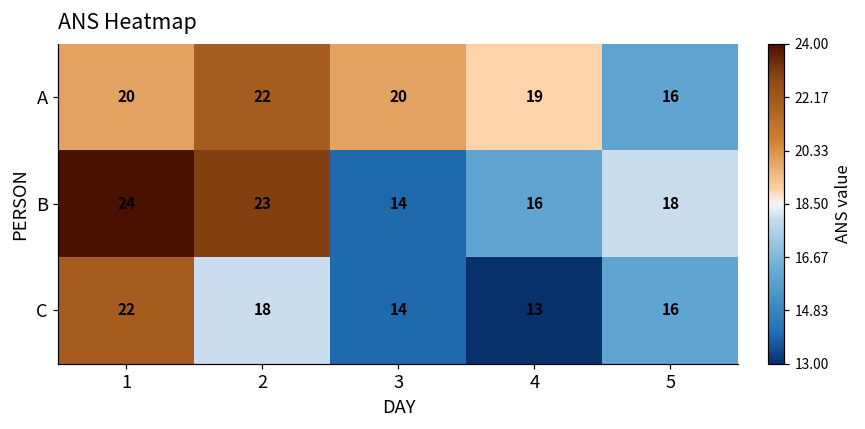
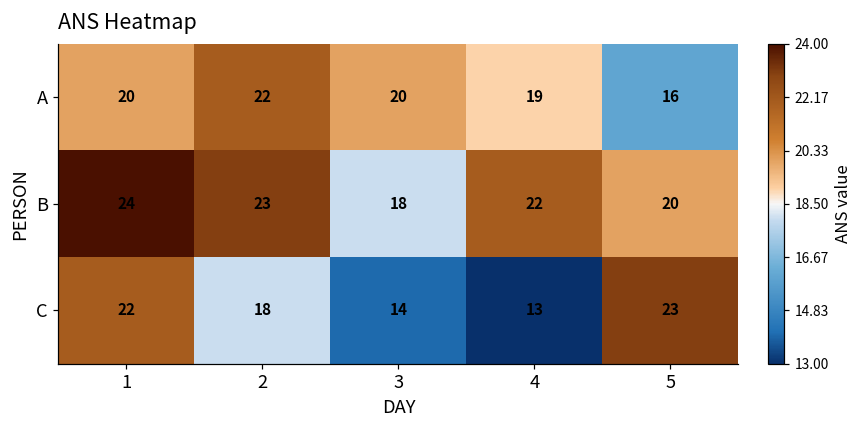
  {
    "A": {
      "1": 20,
      "2": 22,
      "3": 20,
      "4": 19,
      "5": 16
    },
    "B": {
      "1": 24,
      "2": 23,
-     "3": 14,
-     "4": 16,
-     "5": 18
+     "3": 18,
+     "4": 22,
+     "5": 20
    },
    "C": {
      "1": 22,
      "2": 18,
      "3": 14,
      "4": 13,
-     "5": 16
+     "5": 23
    }
  }
